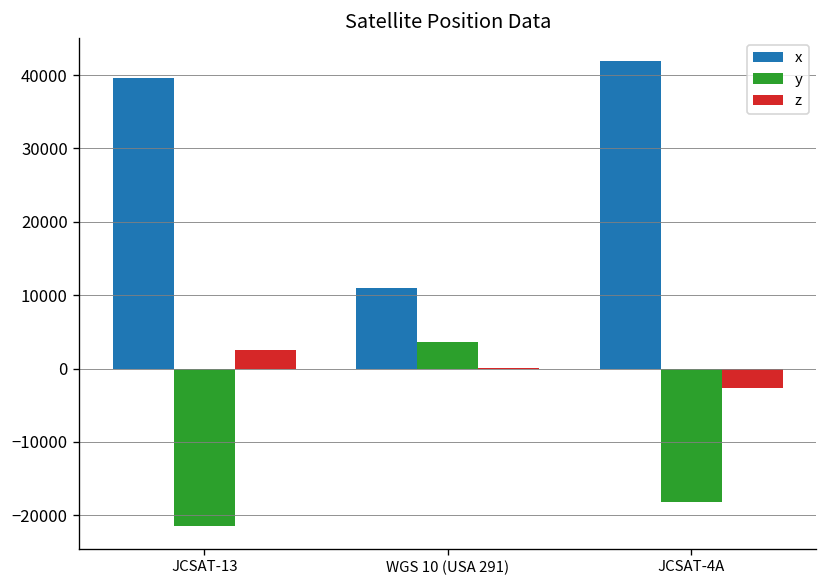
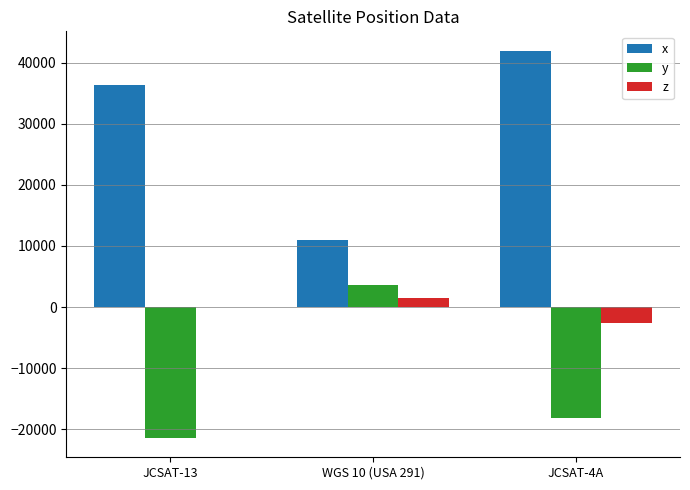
  {
    "x": {
-     "JCSAT-13": 40000,
+     "JCSAT-13": 36000,
      "WGS 10 (USA 291)": 11000,
      "JCSAT-4A": 42000
    },
    "y": {
      "JCSAT-13": -21000,
      "WGS 10 (USA 291)": 4000,
      "JCSAT-4A": -18000
    },
    "z": {
-     "JCSAT-13": 3000,
-     "WGS 10 (USA 291)": 0,
+     "JCSAT-13": 0,
+     "WGS 10 (USA 291)": 2000,
      "JCSAT-4A": -3000
    }
  }
